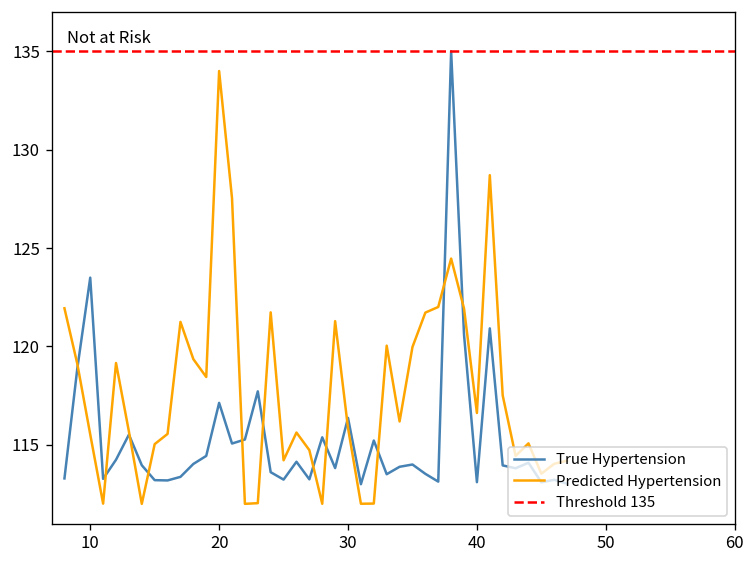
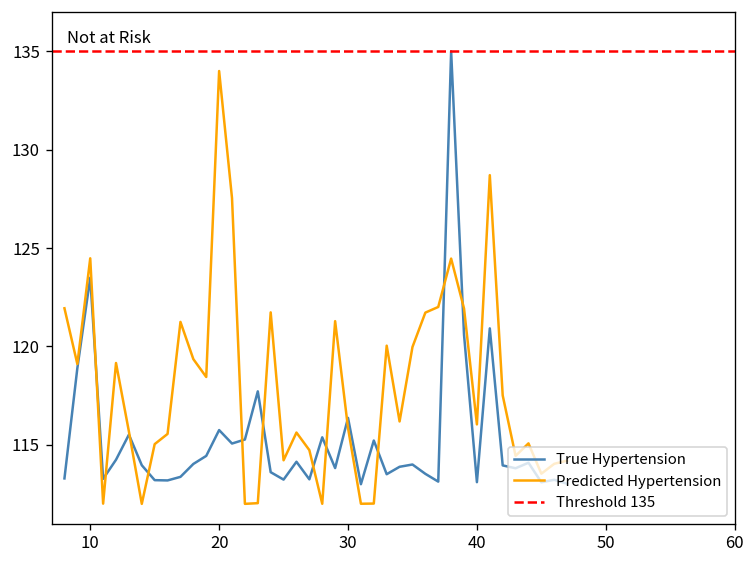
  {
    "True Hypertension": {
      "10": 123.5,
-     "20": 117.1,
+     "20": 115.8,
      "30": 116.4,
      "40": 113.1
    },
    "Predicted Hypertension": {
-     "10": 115.5,
+     "10": 124.5,
      "20": 134.0,
      "30": 115.9,
-     "40": 116.6
+     "40": 116.0
    }
  }
